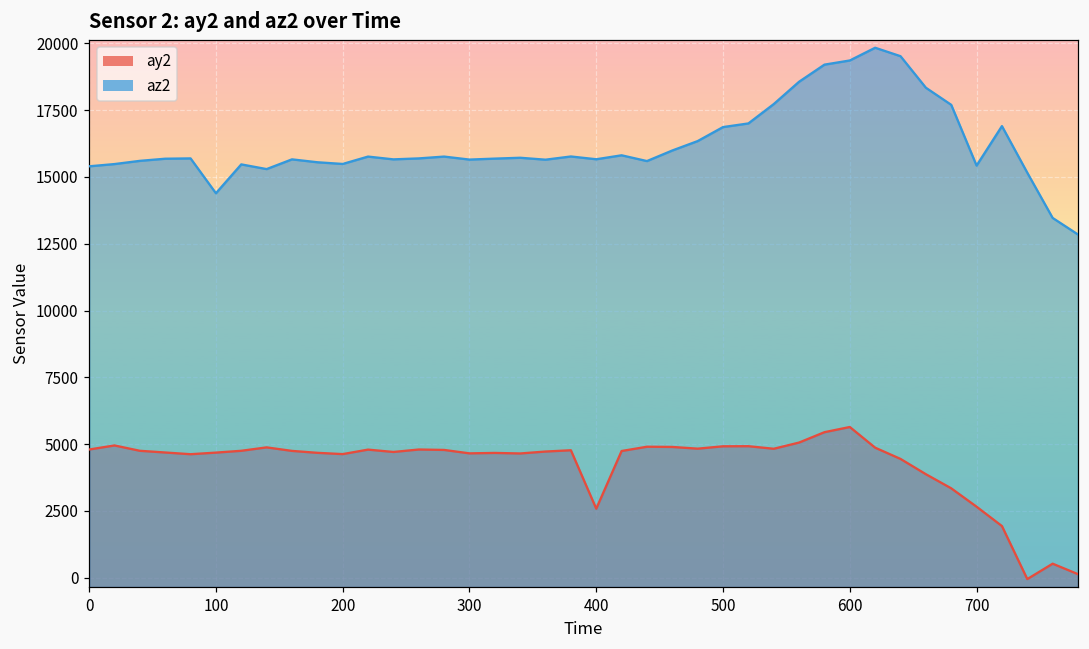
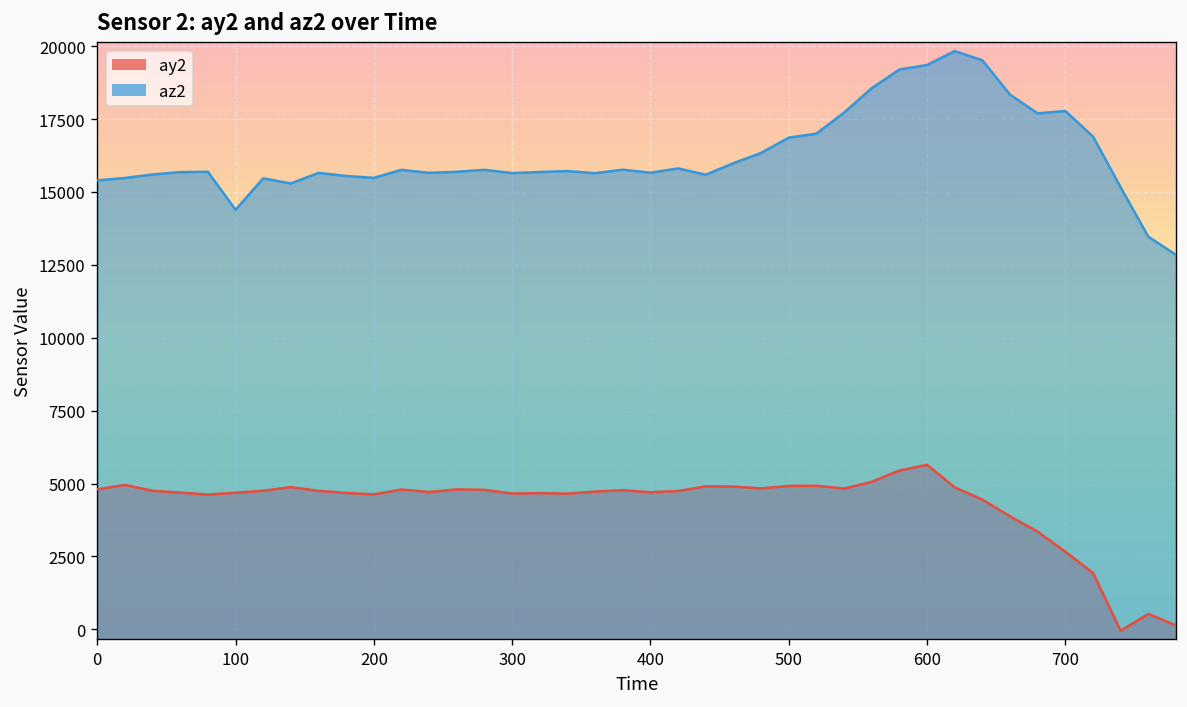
  {
    "ay2": {
      "0": 4800,
      "100": 4700,
      "200": 4600,
      "300": 4700,
-     "400": 2600,
+     "400": 4700,
      "500": 4900,
      "600": 5600,
      "700": 2700
    },
    "az2": {
      "0": 15400,
      "100": 14400,
      "200": 15500,
      "300": 15600,
      "400": 15700,
      "500": 16900,
      "600": 19400,
-     "700": 15400
+     "700": 17800
    }
  }
